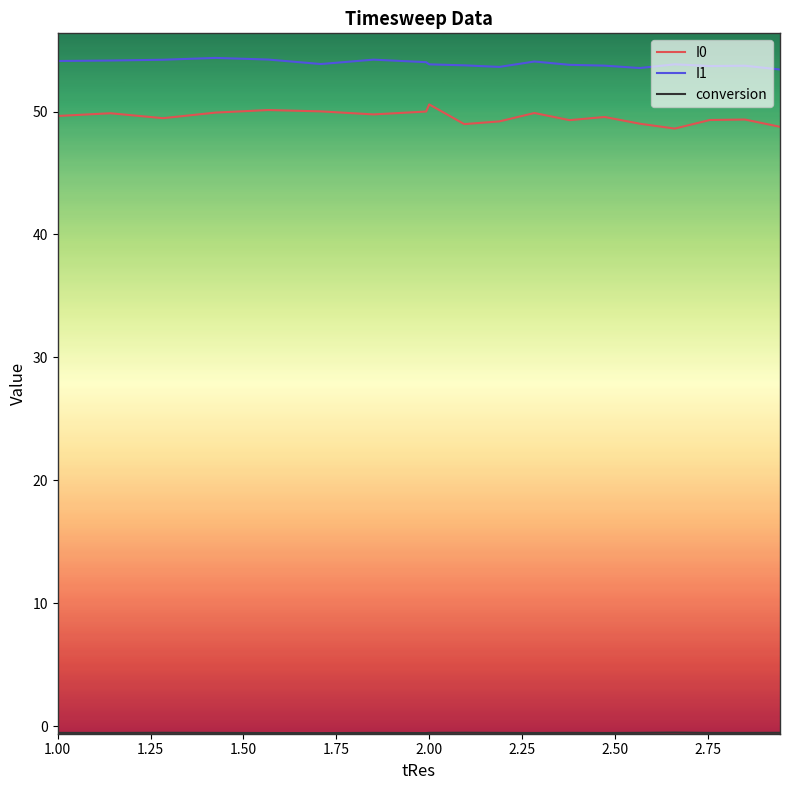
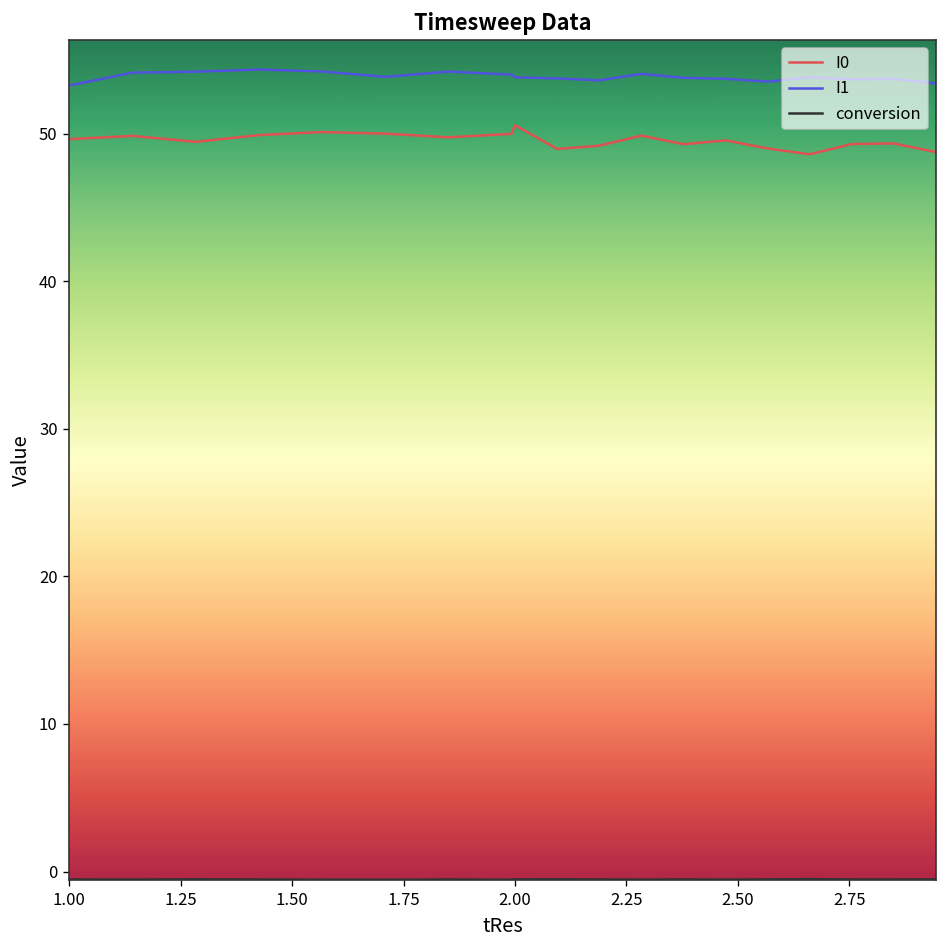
  {
    "I0": {
      "1.00": 49.6,
      "2.00": 50.6
    },
    "I1": {
-     "1.00": 54.1,
+     "1.00": 53.3,
      "2.00": 53.8
    },
    "conversion": {
      "1.00": -0.5,
      "2.00": -0.5
    }
  }
